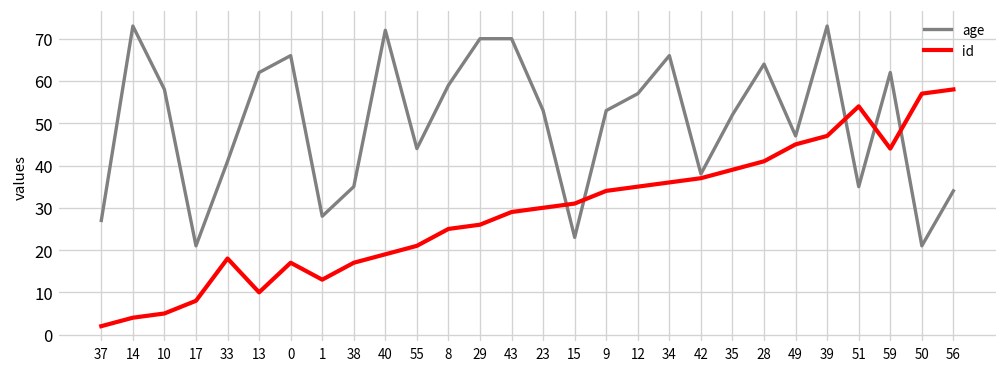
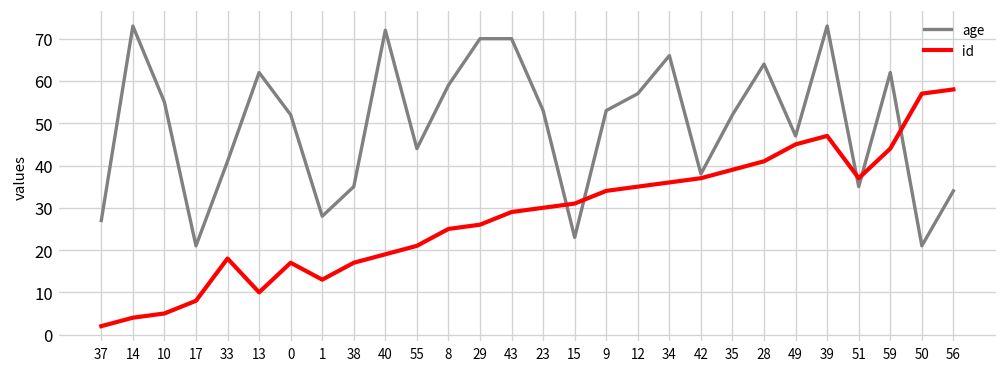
  {
    "age": {
      "37": 27,
      "14": 73,
-     "10": 58,
+     "10": 55,
      "17": 21,
      "33": 41,
      "13": 62,
-     "0": 66,
+     "0": 52,
      "1": 28,
      "38": 35,
      "40": 72,
      "55": 44,
      "8": 59,
      "29": 70,
      "43": 70,
      "23": 53,
      "15": 23,
      "9": 53,
      "12": 57,
      "34": 66,
      "42": 38,
      "35": 52,
      "28": 64,
      "49": 47,
      "39": 73,
      "51": 35,
      "59": 62,
      "50": 21,
      "56": 34
    },
    "id": {
      "37": 2,
      "14": 4,
      "10": 5,
      "17": 8,
      "33": 18,
      "13": 10,
      "0": 17,
      "1": 13,
      "38": 17,
      "40": 19,
      "55": 21,
      "8": 25,
      "29": 26,
      "43": 29,
      "23": 30,
      "15": 31,
      "9": 34,
      "12": 35,
      "34": 36,
      "42": 37,
      "35": 39,
      "28": 41,
      "49": 45,
      "39": 47,
-     "51": 54,
+     "51": 37,
      "59": 44,
      "50": 57,
      "56": 58
    }
  }
